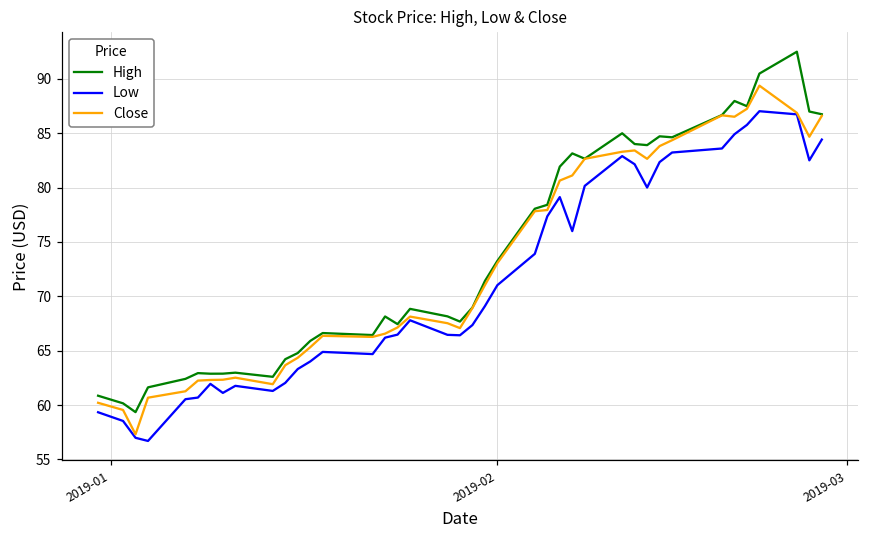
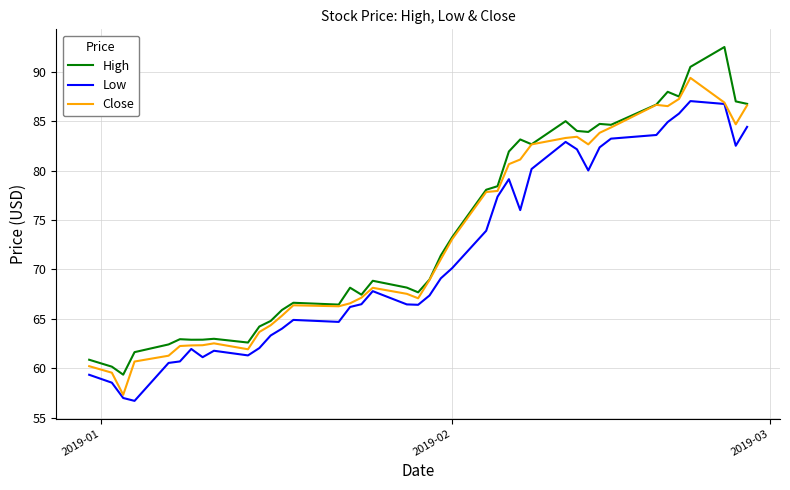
  {
    "Low": {
-     "2019-02": 71
+     "2019-02": 70
    }
  }
